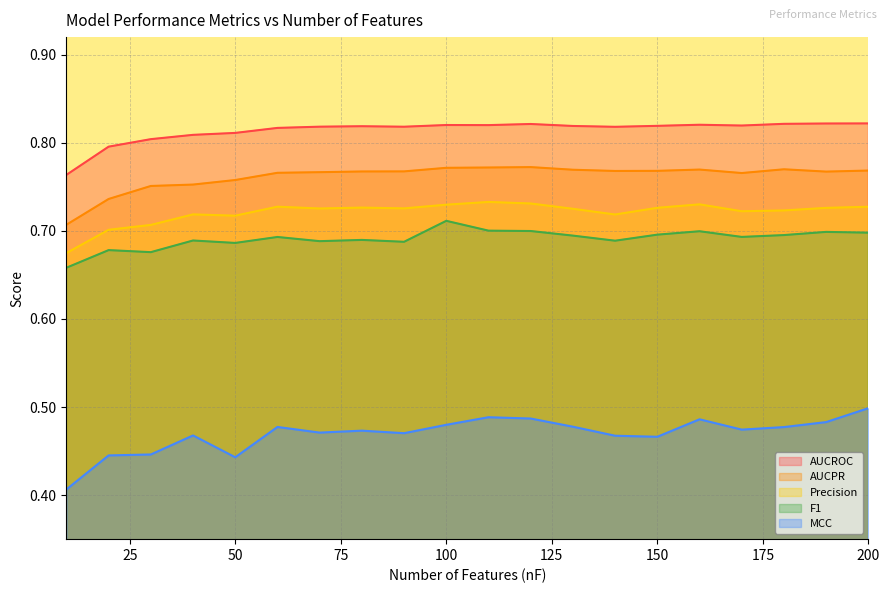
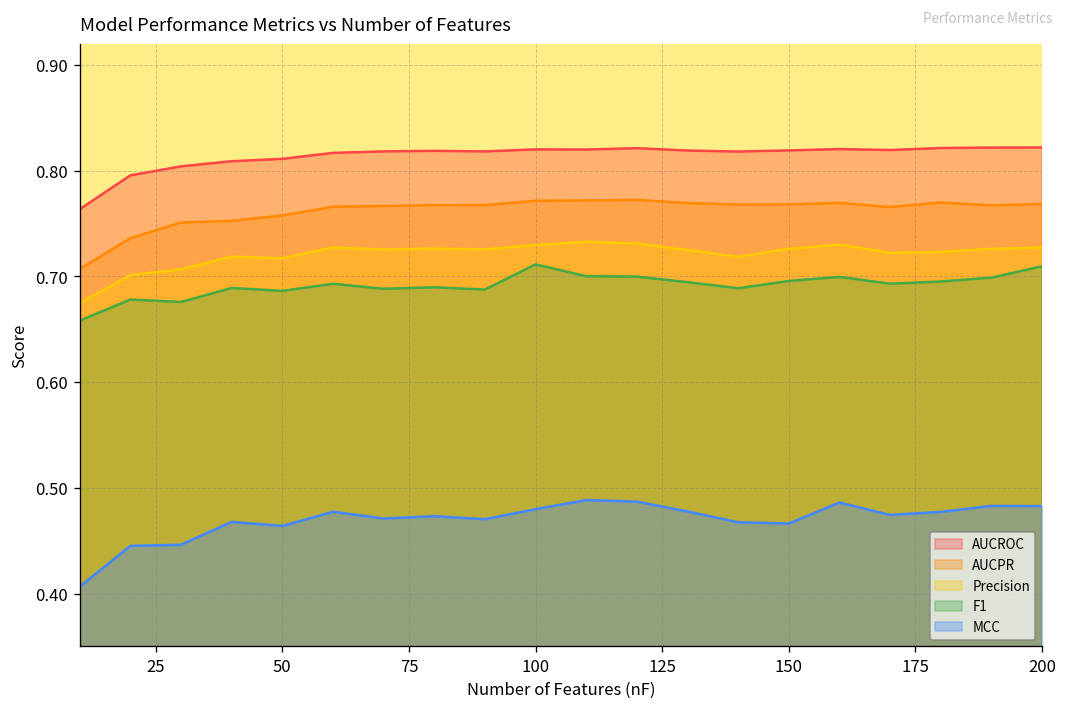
  {
    "F1": {
      "50": 0.69,
      "100": 0.71,
      "150": 0.70,
-     "200": 0.70
+     "200": 0.71
    },
    "MCC": {
-     "50": 0.44,
+     "50": 0.46,
      "100": 0.48,
      "150": 0.47,
-     "200": 0.50
+     "200": 0.48
    }
  }
